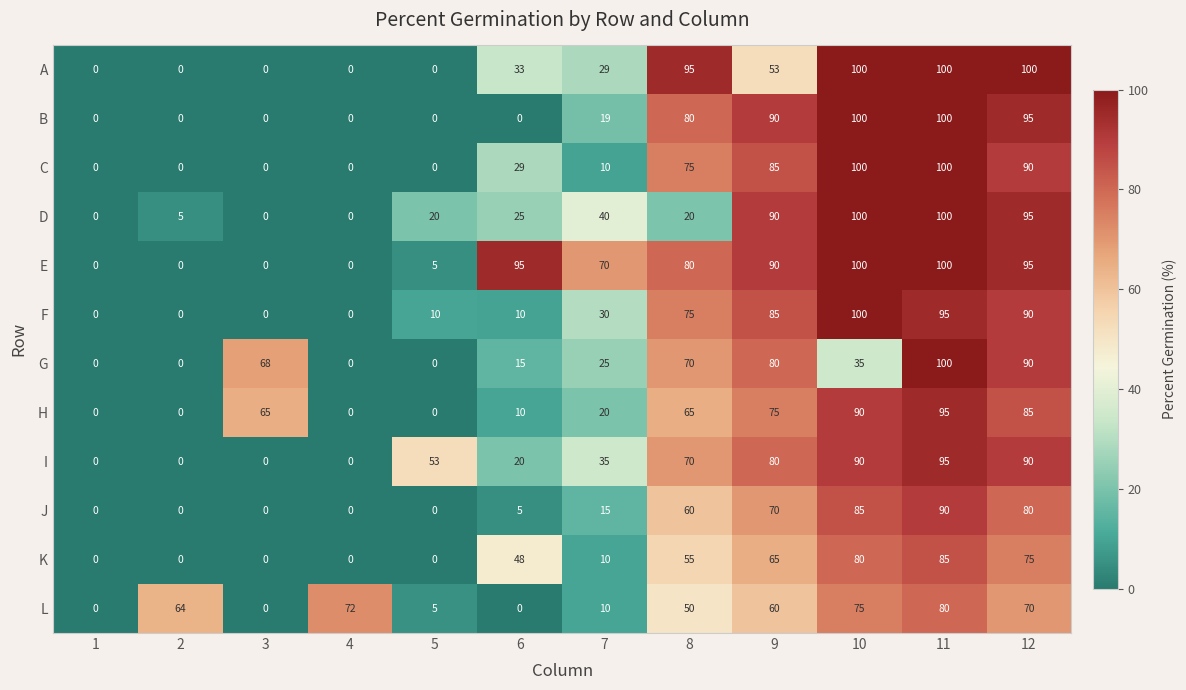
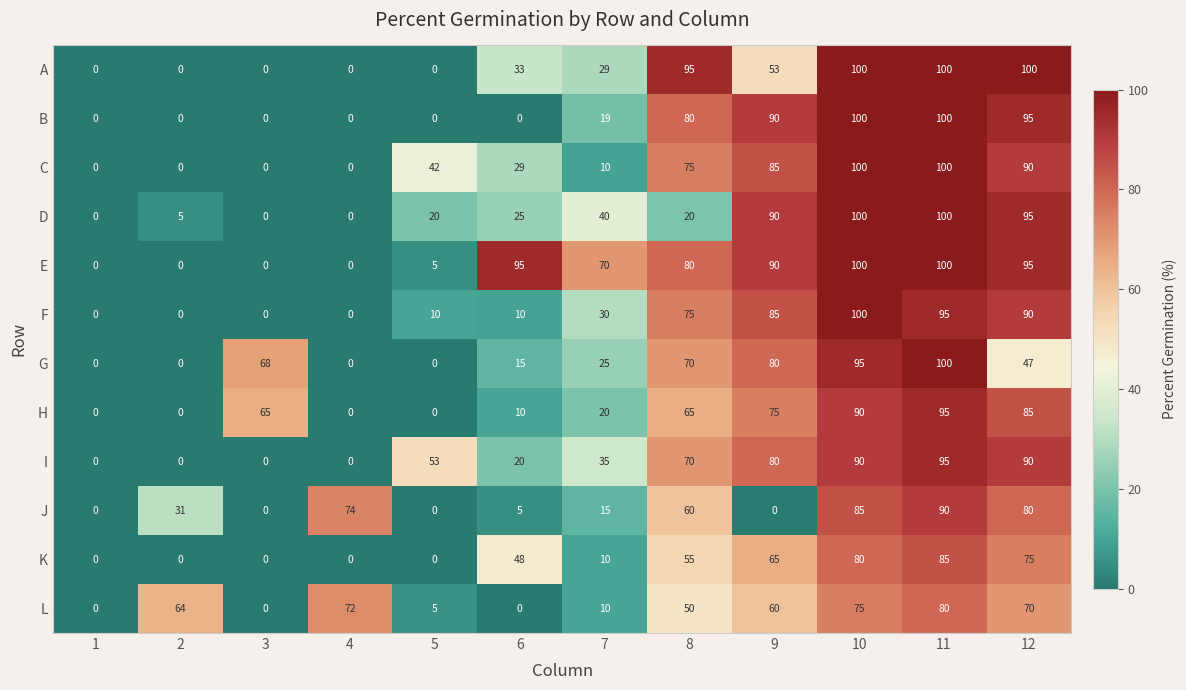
  {
    "A": {
      "1": 0,
      "2": 0,
      "3": 0,
      "4": 0,
      "5": 0,
      "6": 33,
      "7": 29,
      "8": 95,
      "9": 53,
      "10": 100,
      "11": 100,
      "12": 100
    },
    "B": {
      "1": 0,
      "2": 0,
      "3": 0,
      "4": 0,
      "5": 0,
      "6": 0,
      "7": 19,
      "8": 80,
      "9": 90,
      "10": 100,
      "11": 100,
      "12": 95
    },
    "C": {
      "1": 0,
      "2": 0,
      "3": 0,
      "4": 0,
-     "5": 0,
+     "5": 42,
      "6": 29,
      "7": 10,
      "8": 75,
      "9": 85,
      "10": 100,
      "11": 100,
      "12": 90
    },
    "D": {
      "1": 0,
      "2": 5,
      "3": 0,
      "4": 0,
      "5": 20,
      "6": 25,
      "7": 40,
      "8": 20,
      "9": 90,
      "10": 100,
      "11": 100,
      "12": 95
    },
    "E": {
      "1": 0,
      "2": 0,
      "3": 0,
      "4": 0,
      "5": 5,
      "6": 95,
      "7": 70,
      "8": 80,
      "9": 90,
      "10": 100,
      "11": 100,
      "12": 95
    },
    "F": {
      "1": 0,
      "2": 0,
      "3": 0,
      "4": 0,
      "5": 10,
      "6": 10,
      "7": 30,
      "8": 75,
      "9": 85,
      "10": 100,
      "11": 95,
      "12": 90
    },
    "G": {
      "1": 0,
      "2": 0,
      "3": 68,
      "4": 0,
      "5": 0,
      "6": 15,
      "7": 25,
      "8": 70,
      "9": 80,
-     "10": 35,
+     "10": 95,
      "11": 100,
-     "12": 90
+     "12": 47
    },
    "H": {
      "1": 0,
      "2": 0,
      "3": 65,
      "4": 0,
      "5": 0,
      "6": 10,
      "7": 20,
      "8": 65,
      "9": 75,
      "10": 90,
      "11": 95,
      "12": 85
    },
    "I": {
      "1": 0,
      "2": 0,
      "3": 0,
      "4": 0,
      "5": 53,
      "6": 20,
      "7": 35,
      "8": 70,
      "9": 80,
      "10": 90,
      "11": 95,
      "12": 90
    },
    "J": {
      "1": 0,
-     "2": 0,
+     "2": 31,
      "3": 0,
-     "4": 0,
+     "4": 74,
      "5": 0,
      "6": 5,
      "7": 15,
      "8": 60,
-     "9": 70,
+     "9": 0,
      "10": 85,
      "11": 90,
      "12": 80
    },
    "K": {
      "1": 0,
      "2": 0,
      "3": 0,
      "4": 0,
      "5": 0,
      "6": 48,
      "7": 10,
      "8": 55,
      "9": 65,
      "10": 80,
      "11": 85,
      "12": 75
    },
    "L": {
      "1": 0,
      "2": 64,
      "3": 0,
      "4": 72,
      "5": 5,
      "6": 0,
      "7": 10,
      "8": 50,
      "9": 60,
      "10": 75,
      "11": 80,
      "12": 70
    }
  }
